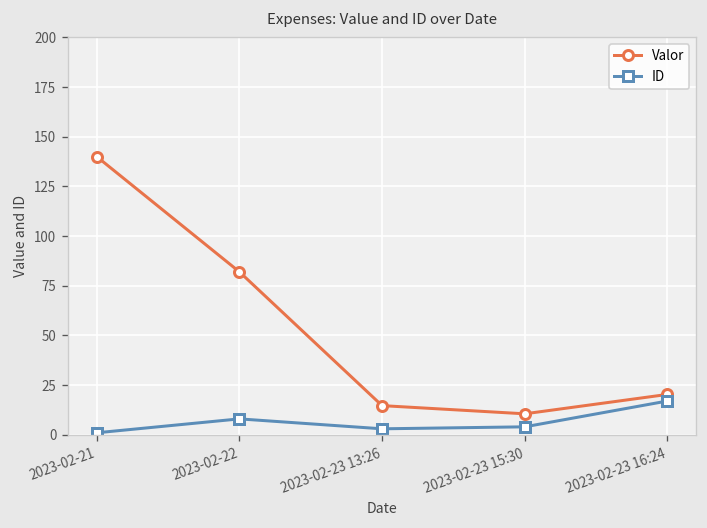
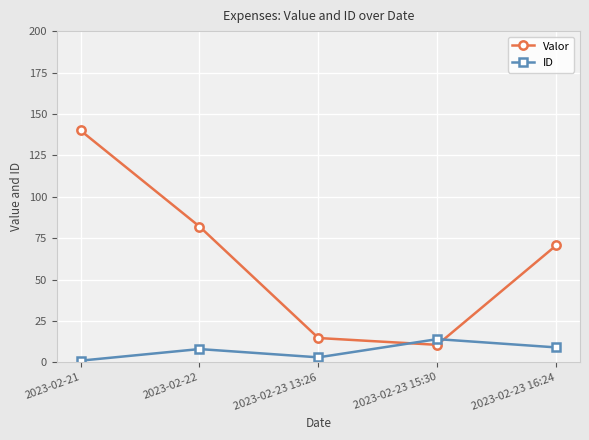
  {
    "Valor": {
      "2023-02-21": 140,
      "2023-02-22": 82,
      "2023-02-23 13:26": 15,
      "2023-02-23 15:30": 11,
-     "2023-02-23 16:24": 20
+     "2023-02-23 16:24": 71
    },
    "ID": {
      "2023-02-21": 1,
      "2023-02-22": 8,
      "2023-02-23 13:26": 3,
-     "2023-02-23 15:30": 4,
-     "2023-02-23 16:24": 17
+     "2023-02-23 15:30": 14,
+     "2023-02-23 16:24": 9
    }
  }
